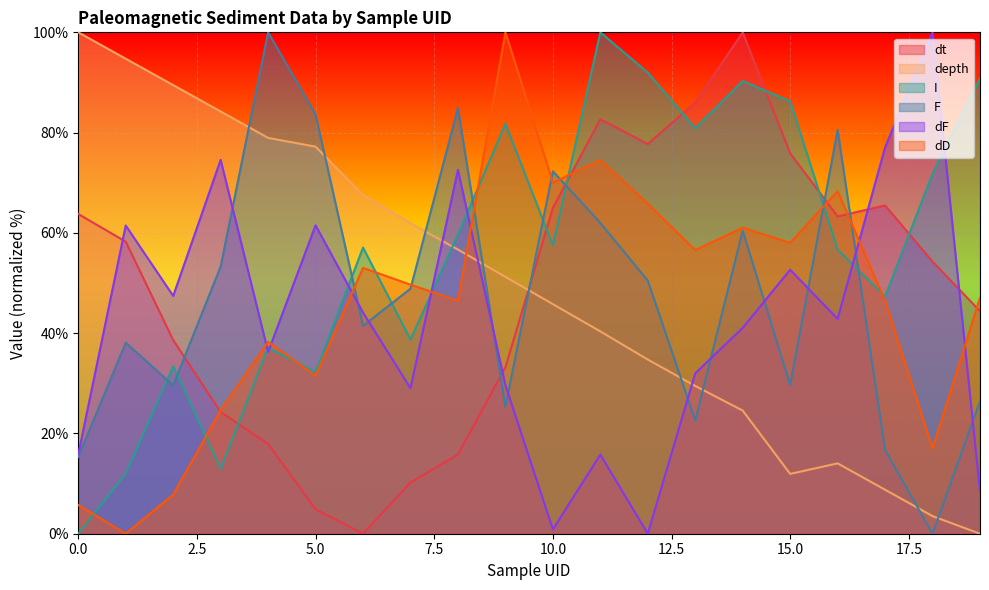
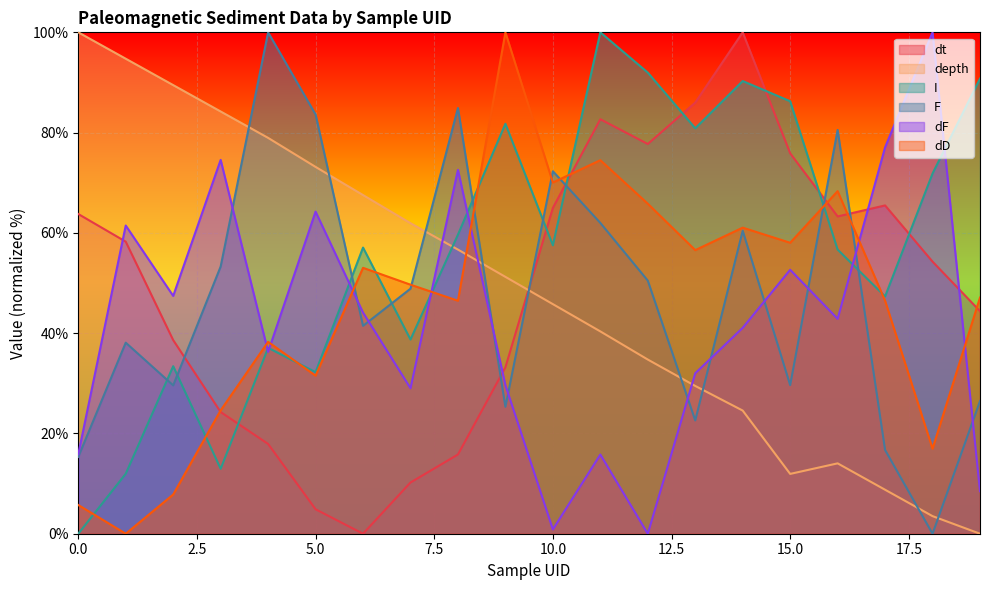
  {
    "depth": {
      "0.0": "100%",
-     "5.0": "77%",
+     "5.0": "73%",
      "10.0": "46%",
      "15.0": "12%"
    },
    "dF": {
      "0.0": "16%",
-     "5.0": "62%",
+     "5.0": "64%",
      "10.0": "1%",
      "15.0": "53%"
    }
  }
